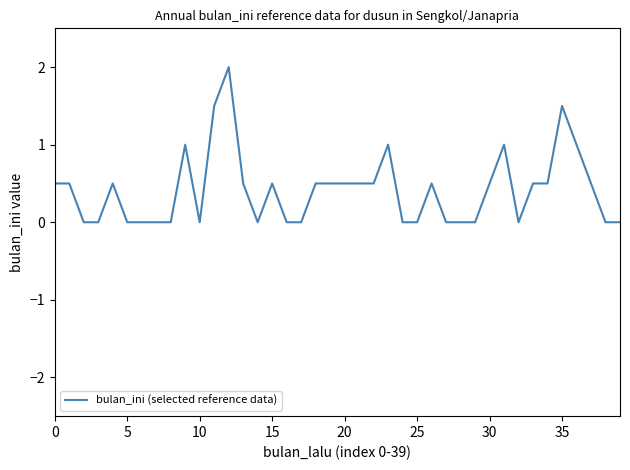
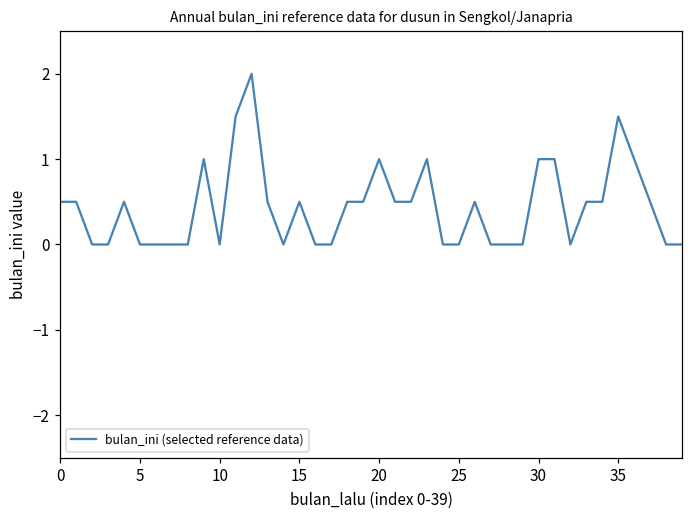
  {
    "0": 0.5,
    "5": 0.0,
    "10": 0.0,
    "15": 0.5,
-   "20": 0.5,
+   "20": 1.0,
    "25": 0.0,
-   "30": 0.5,
+   "30": 1.0,
    "35": 1.5
  }
